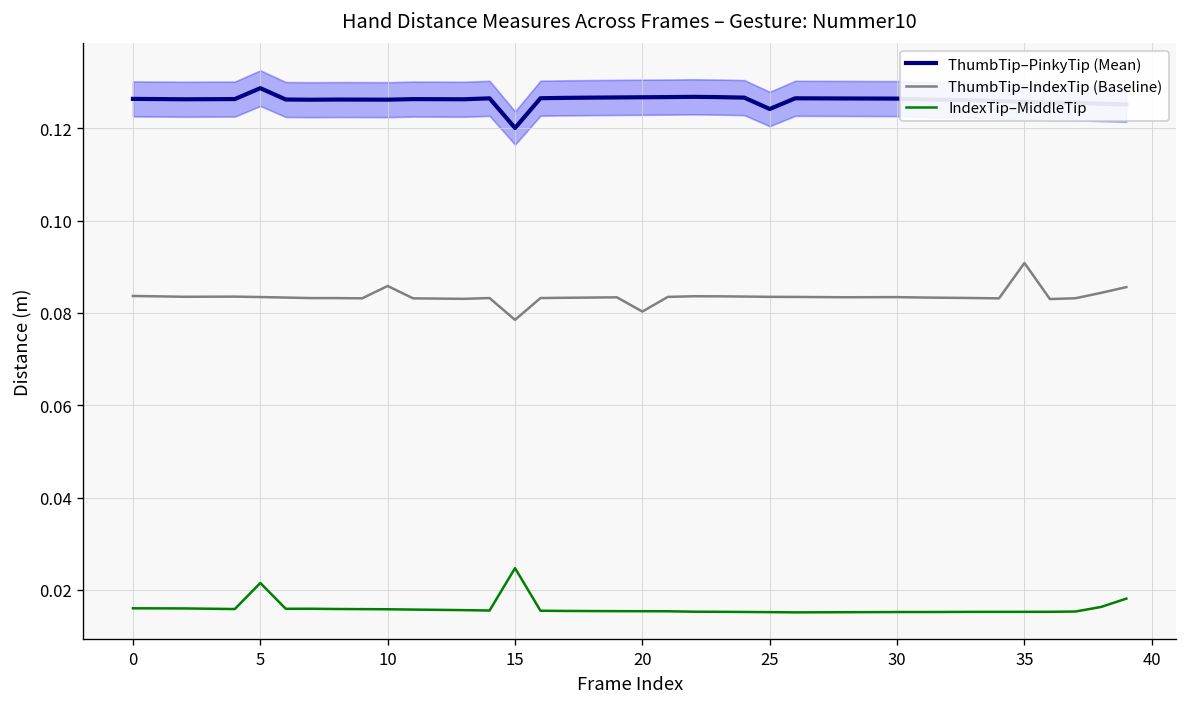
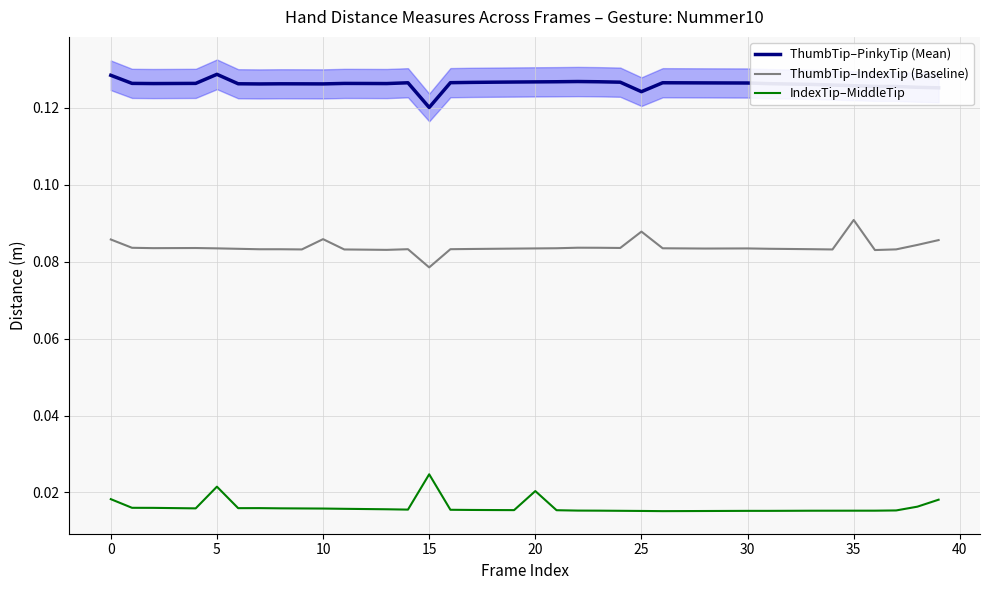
  {
    "ThumbTip–PinkyTip (Mean)": {
-     "0": 0.126,
+     "0": 0.128,
      "5": 0.129,
      "10": 0.126,
      "15": 0.120,
      "20": 0.127,
      "25": 0.124,
      "30": 0.126
    },
    "ThumbTip–IndexTip (Baseline)": {
-     "0": 0.084,
+     "0": 0.086,
      "5": 0.083,
      "10": 0.086,
      "15": 0.078,
-     "20": 0.080,
-     "25": 0.083,
+     "20": 0.083,
+     "25": 0.088,
      "30": 0.083,
      "35": 0.091
    },
    "IndexTip–MiddleTip": {
-     "0": 0.016,
+     "0": 0.018,
      "5": 0.022,
      "10": 0.016,
      "15": 0.025,
-     "20": 0.015,
+     "20": 0.020,
      "25": 0.015,
      "30": 0.015,
      "35": 0.015
    }
  }
